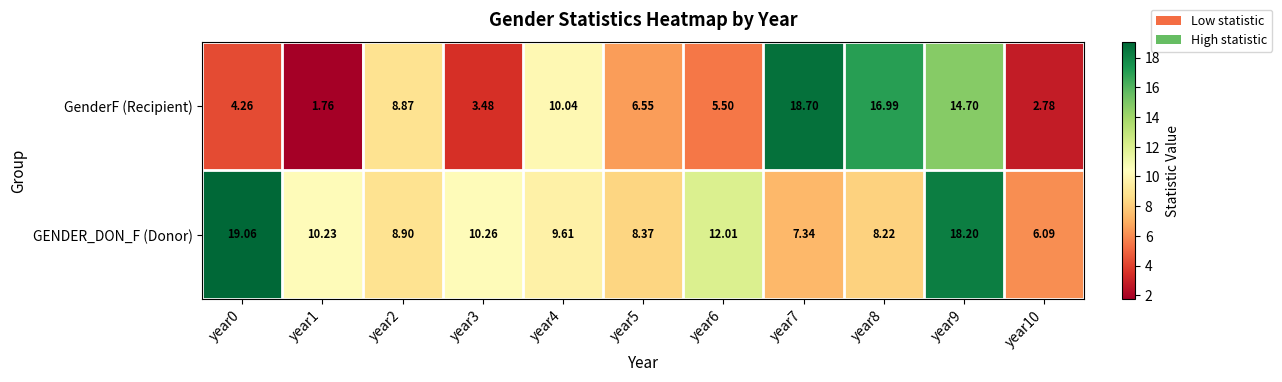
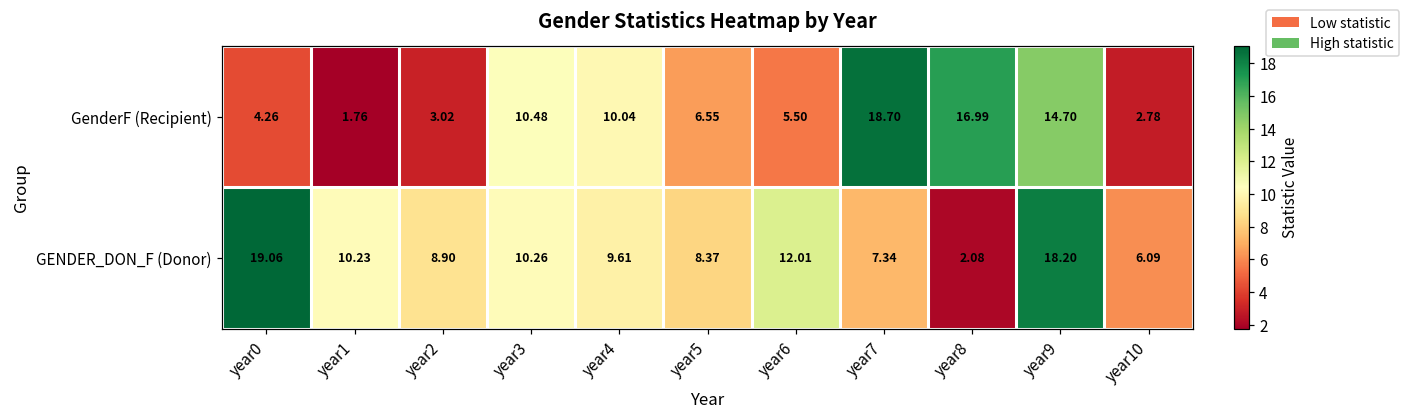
  {
    "GenderF (Recipient)": {
      "year0": 4.26,
      "year1": 1.76,
-     "year2": 8.87,
-     "year3": 3.48,
+     "year2": 3.02,
+     "year3": 10.48,
      "year4": 10.04,
      "year5": 6.55,
      "year6": 5.50,
      "year7": 18.70,
      "year8": 16.99,
      "year9": 14.70,
      "year10": 2.78
    },
    "GENDER_DON_F (Donor)": {
      "year0": 19.06,
      "year1": 10.23,
      "year2": 8.90,
      "year3": 10.26,
      "year4": 9.61,
      "year5": 8.37,
      "year6": 12.01,
      "year7": 7.34,
-     "year8": 8.22,
+     "year8": 2.08,
      "year9": 18.20,
      "year10": 6.09
    }
  }
